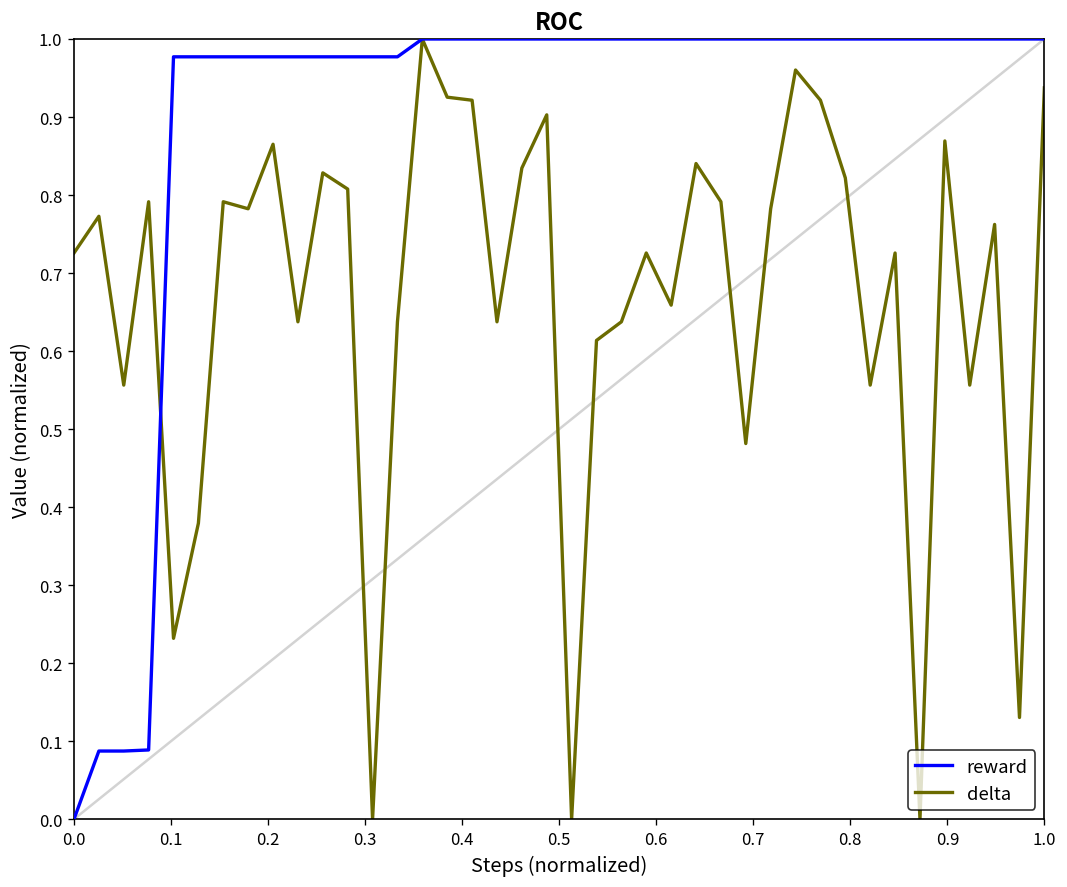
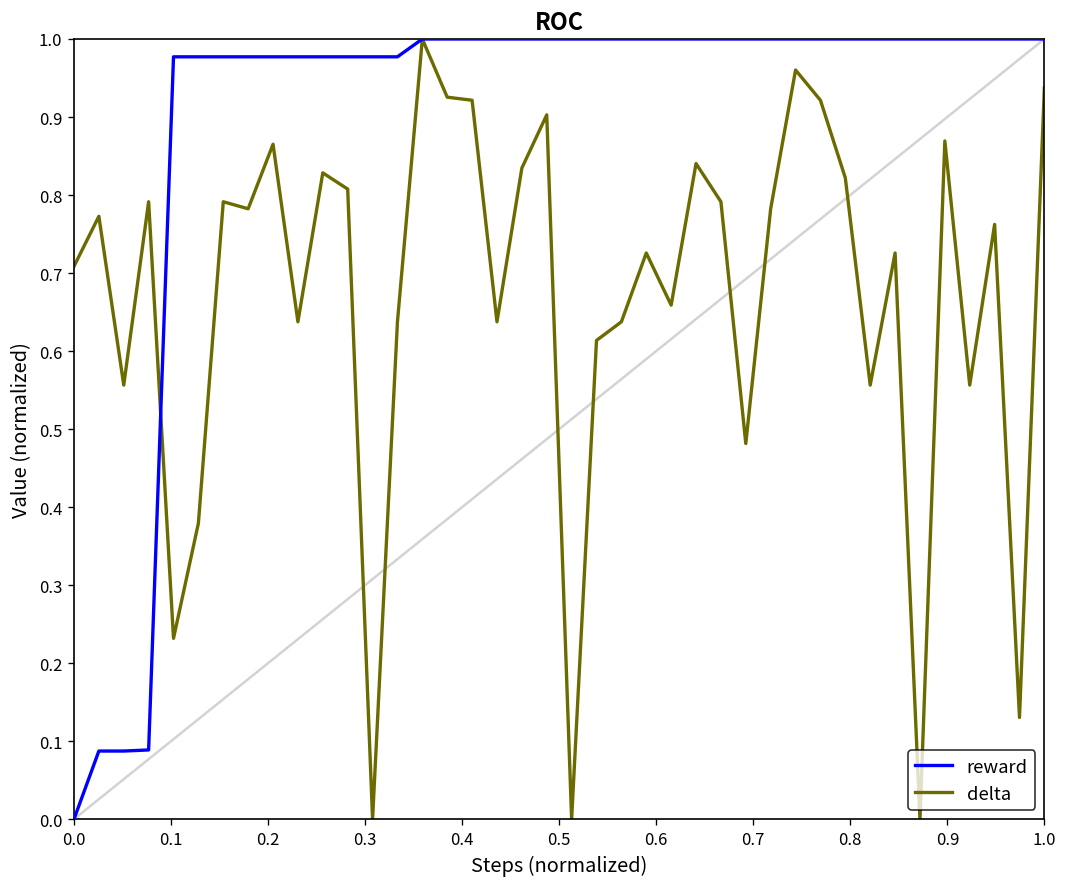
  {
    "delta": {
-     "0.0": 0.73,
+     "0.0": 0.71,
      "1.0": 0.94
    }
  }
